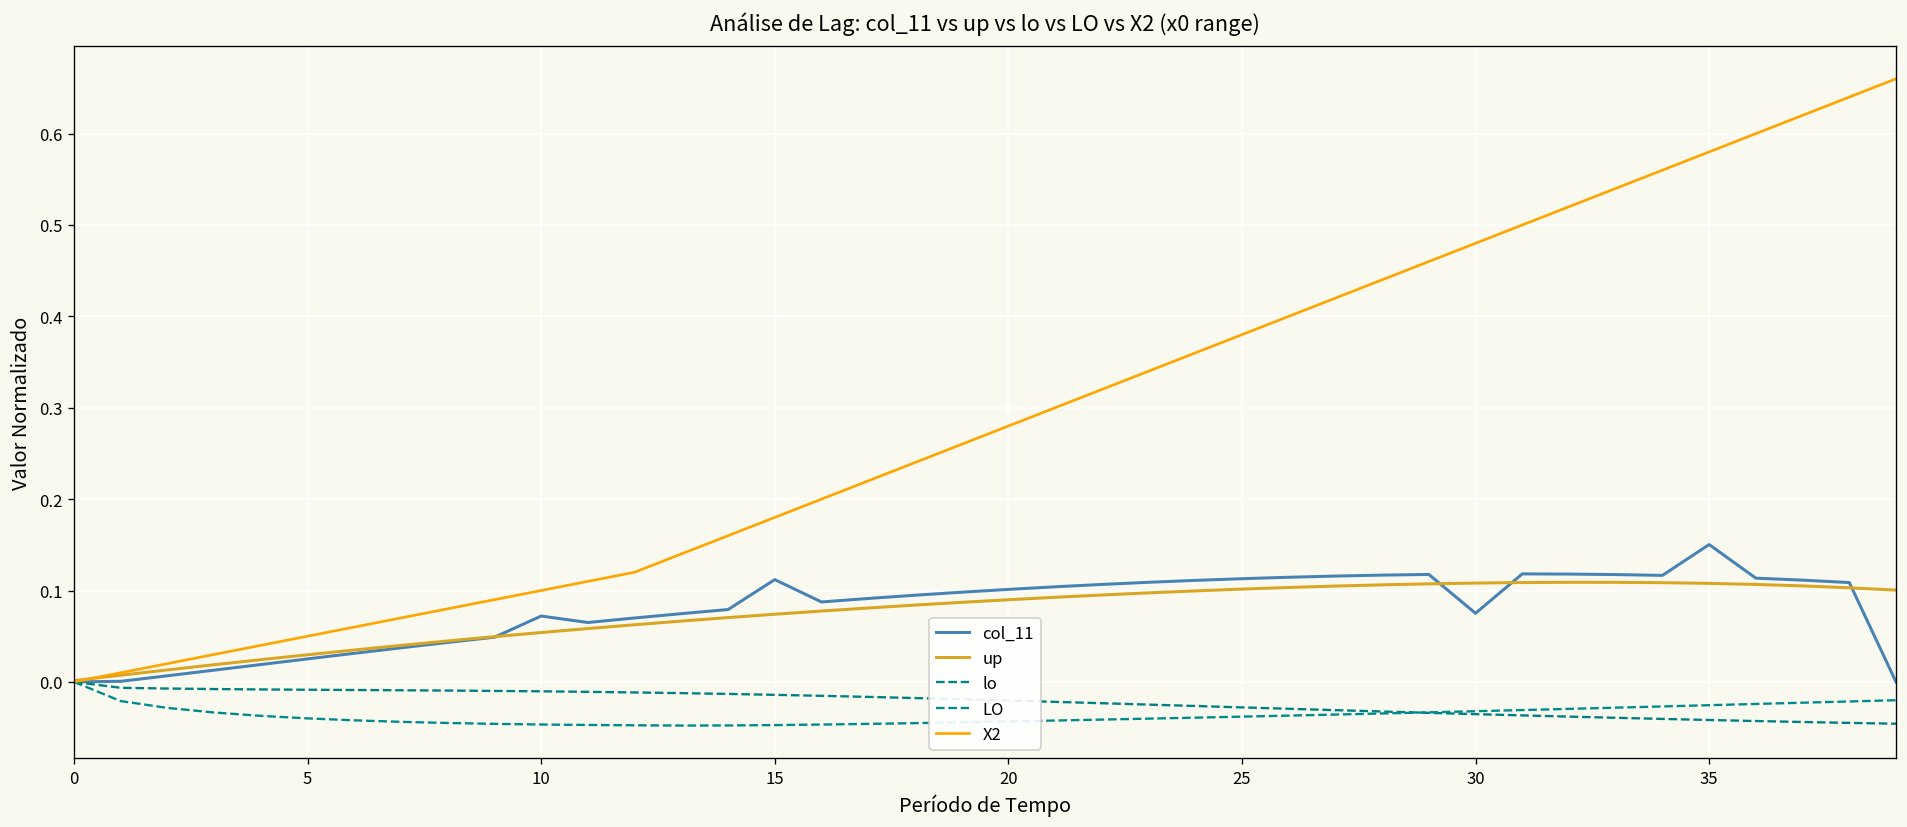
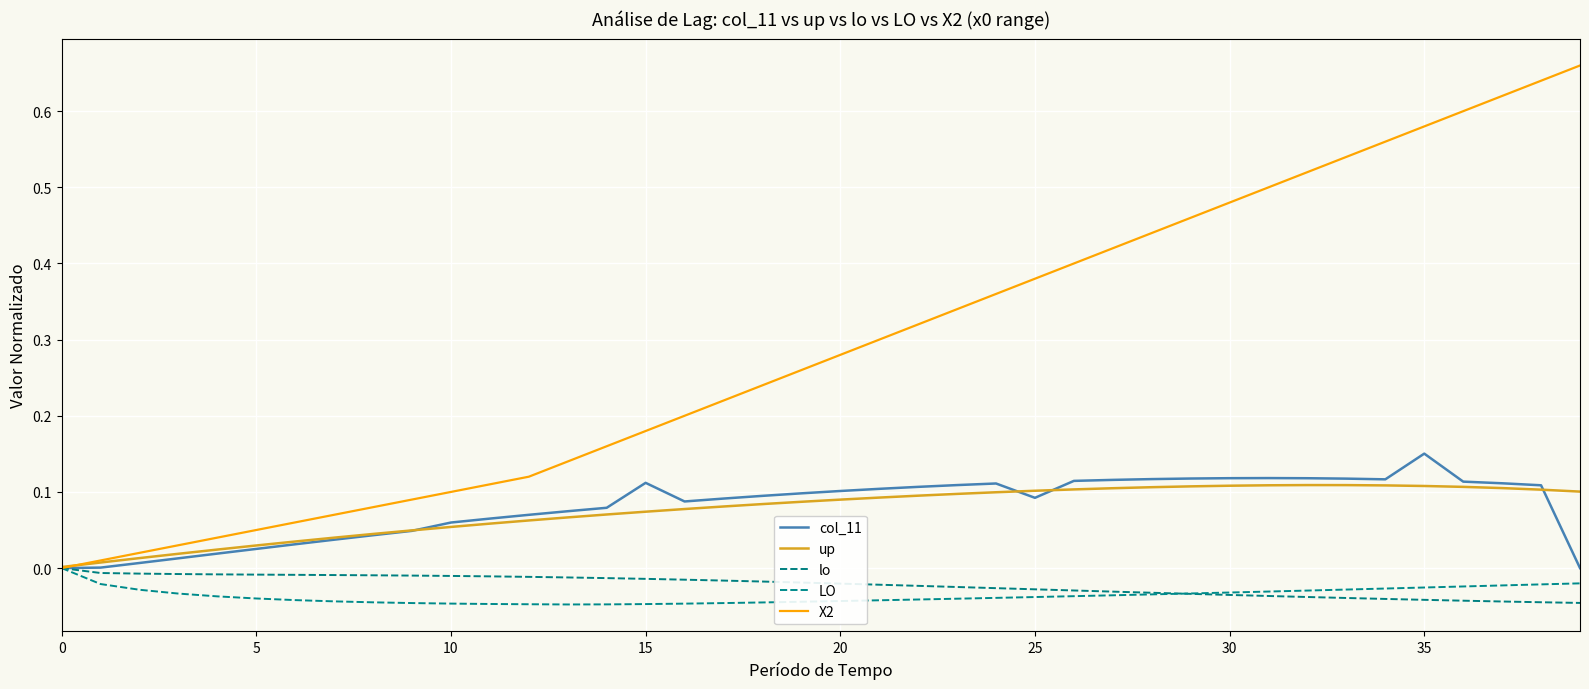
  {
    "col_11": {
      "5": 0.03,
-     "10": 0.07,
+     "10": 0.06,
      "15": 0.11,
      "20": 0.10,
-     "25": 0.11,
-     "30": 0.08,
+     "25": 0.09,
+     "30": 0.12,
      "35": 0.15
    }
  }
